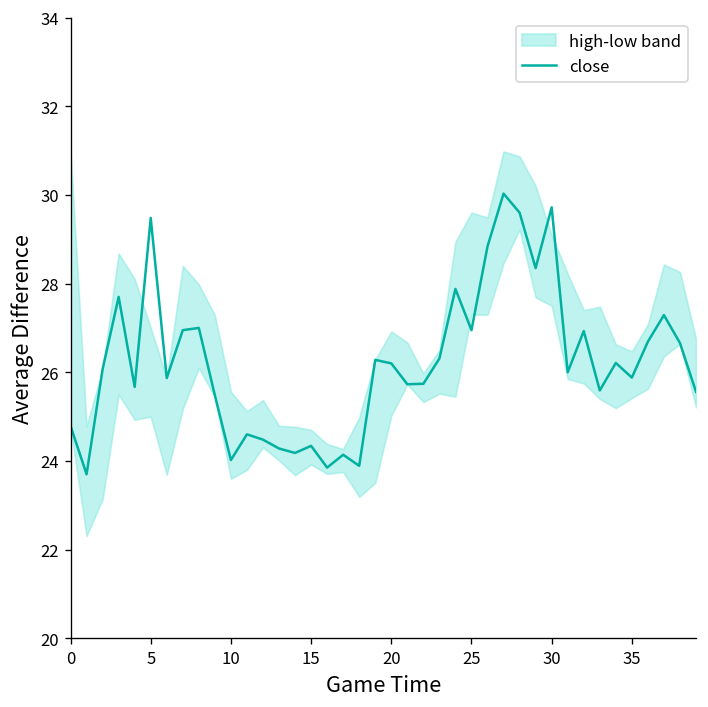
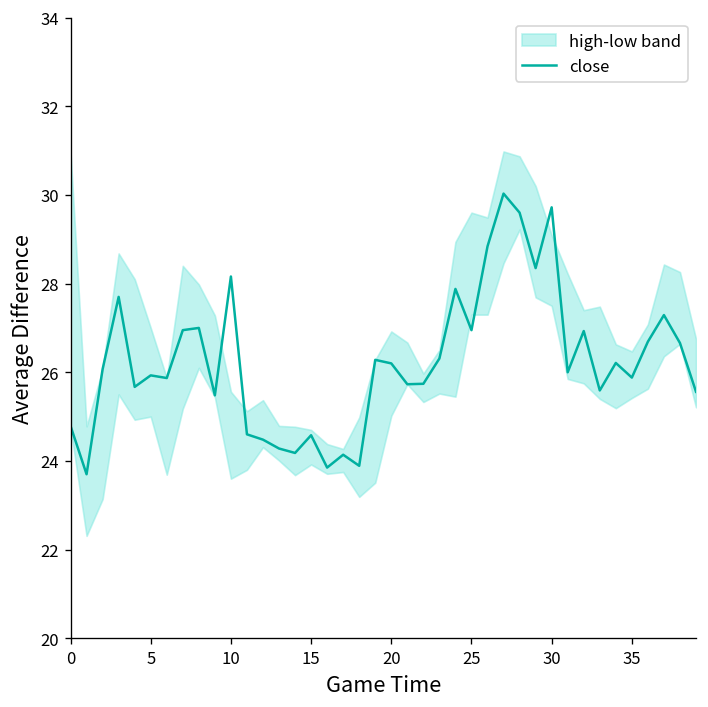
  {
    "close": {
      "0": 24.8,
-     "5": 29.5,
-     "10": 24.0,
-     "15": 24.3,
+     "5": 25.9,
+     "10": 28.2,
+     "15": 24.6,
      "20": 26.2,
      "25": 27.0,
      "30": 29.7,
      "35": 25.9
    }
  }
